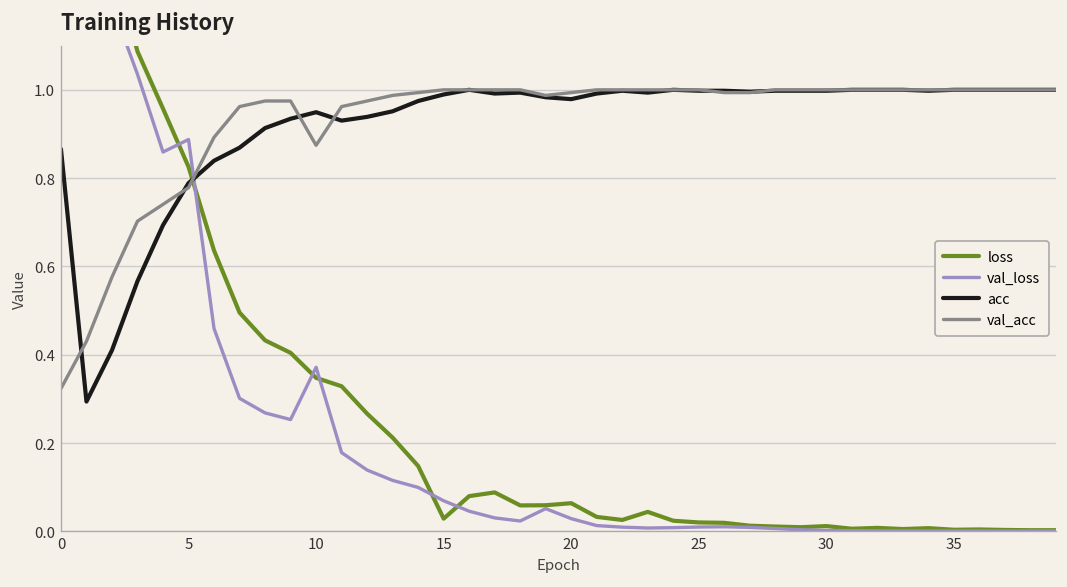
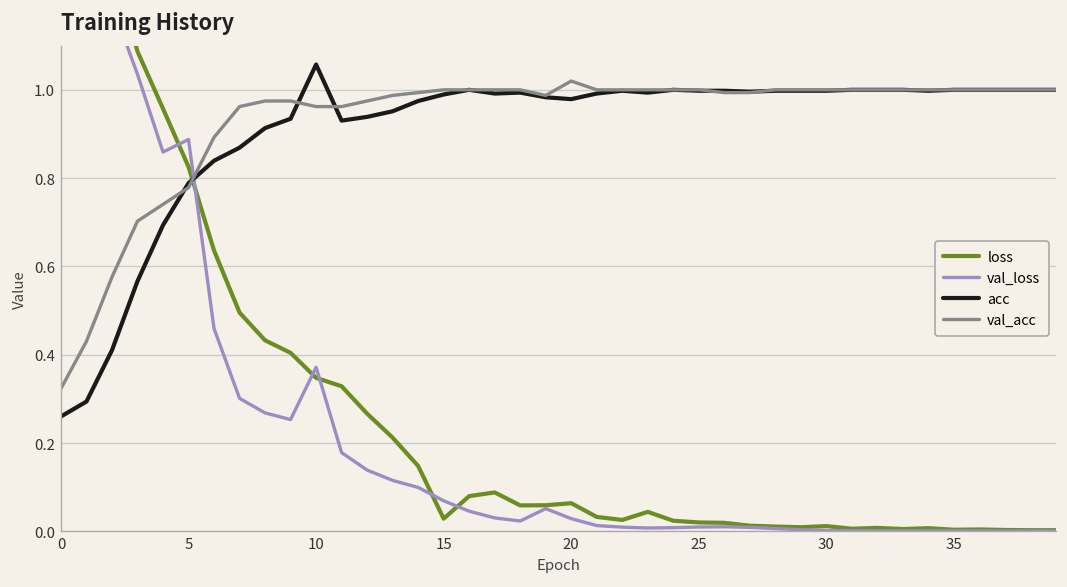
  {
    "loss": {
      "5": 0.83,
      "10": 0.35,
      "15": 0.03,
      "20": 0.06,
      "25": 0.02,
      "30": 0.01
    },
    "val_loss": {
      "5": 0.89,
      "10": 0.37,
      "15": 0.07,
      "20": 0.03,
      "25": 0.01,
      "30": 0.00
    },
    "acc": {
-     "0": 0.87,
+     "0": 0.26,
      "5": 0.79,
-     "10": 0.95,
+     "10": 1.06,
      "15": 0.99,
      "20": 0.98
    },
    "val_acc": {
      "0": 0.32,
      "5": 0.78,
-     "10": 0.87,
+     "10": 0.96,
      "15": 1.00,
-     "20": 0.99
+     "20": 1.02
    }
  }
